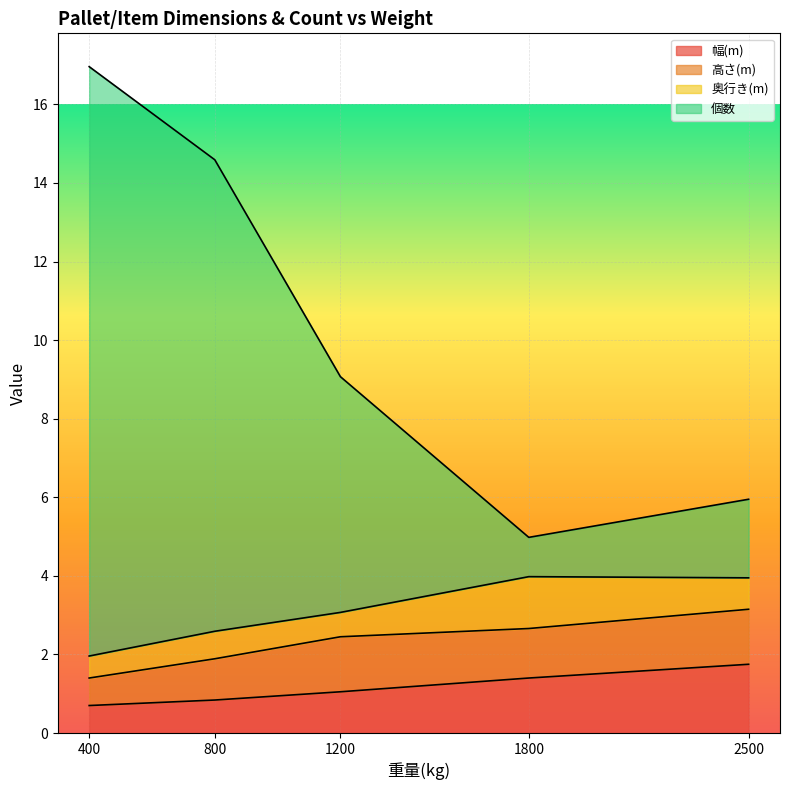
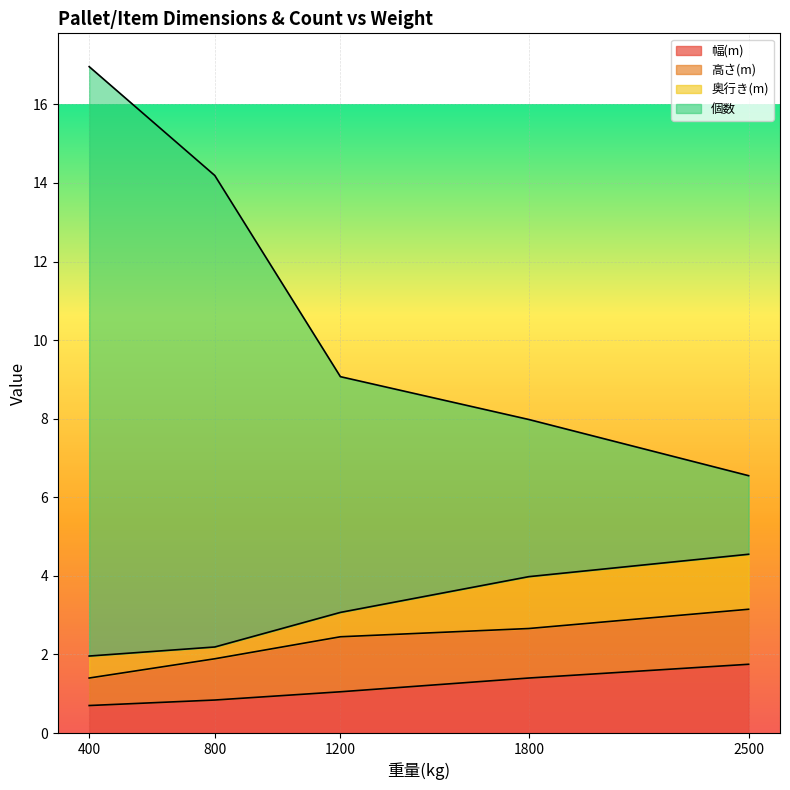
  {
    "奥行き(m)": {
      "400": 0.6,
-     "800": 0.7,
+     "800": 0.3,
      "1200": 0.6,
      "1800": 1.3,
-     "2500": 0.8
+     "2500": 1.4
    },
    "個数": {
      "400": 15,
      "800": 12,
      "1200": 6,
-     "1800": 1,
+     "1800": 4,
      "2500": 2
    }
  }
